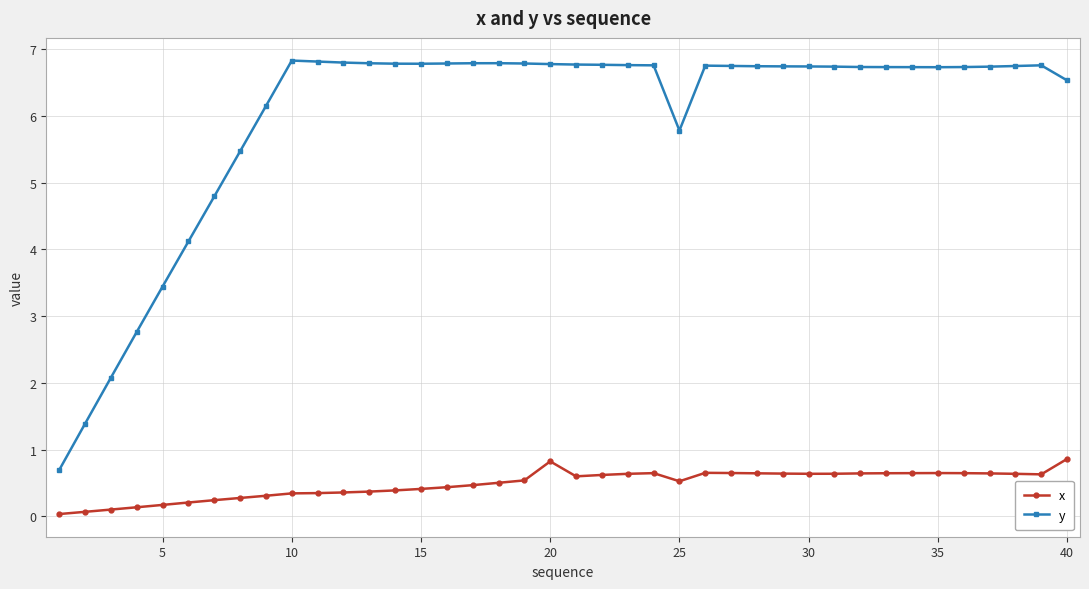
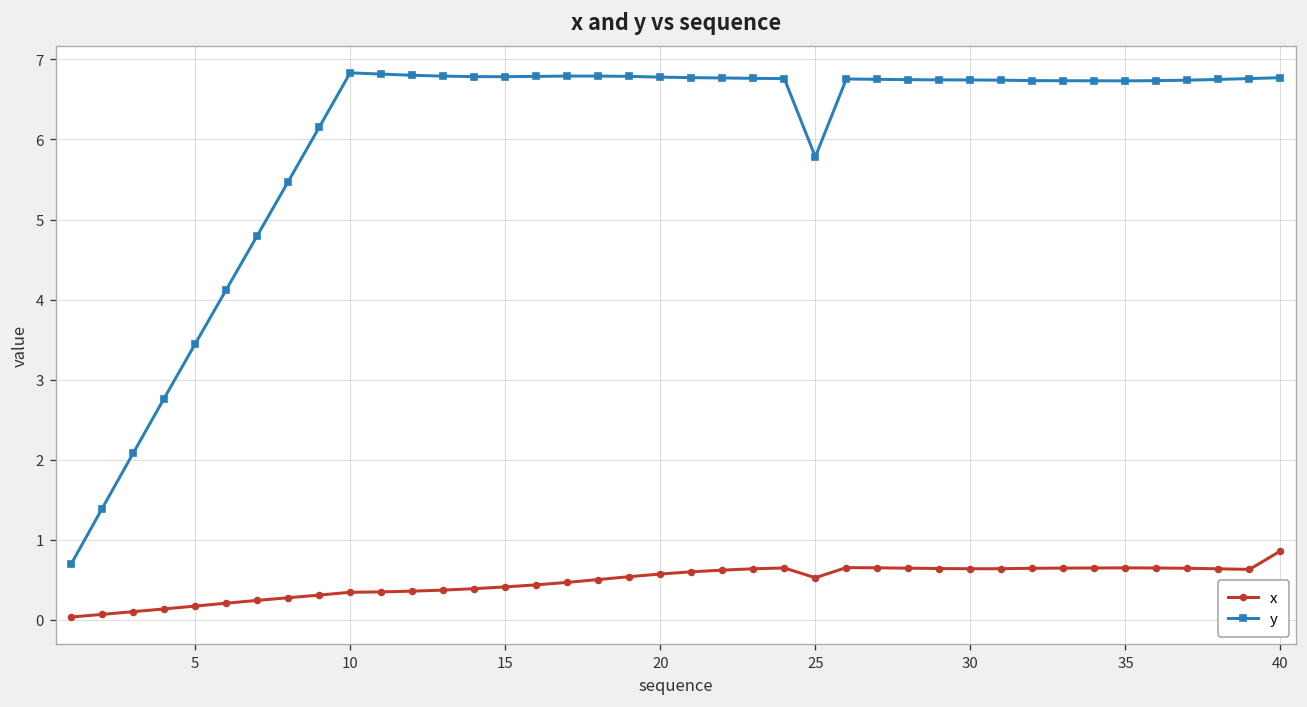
  {
    "x": {
      "5": 0.2,
      "10": 0.3,
      "15": 0.4,
-     "20": 0.8,
+     "20": 0.6,
      "25": 0.5,
      "30": 0.6,
      "35": 0.6,
      "40": 0.9
    },
    "y": {
      "5": 3.4,
      "10": 6.8,
      "15": 6.8,
      "20": 6.8,
      "25": 5.8,
      "30": 6.7,
      "35": 6.7,
-     "40": 6.5
+     "40": 6.8
    }
  }
